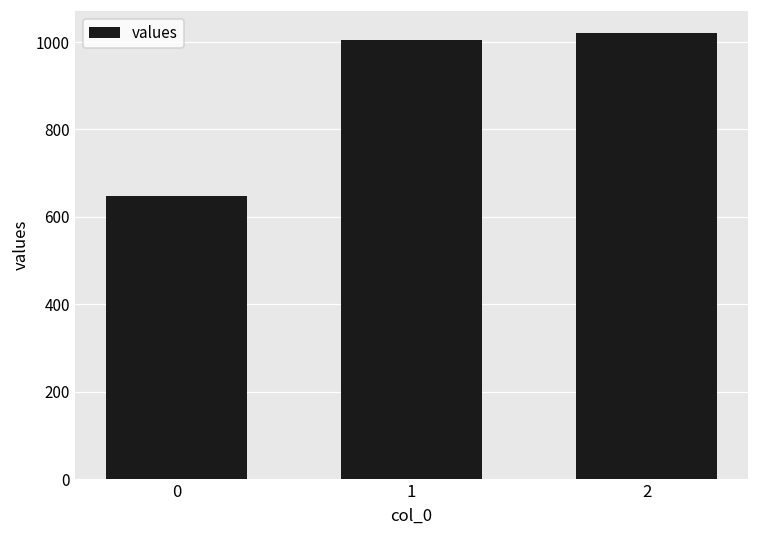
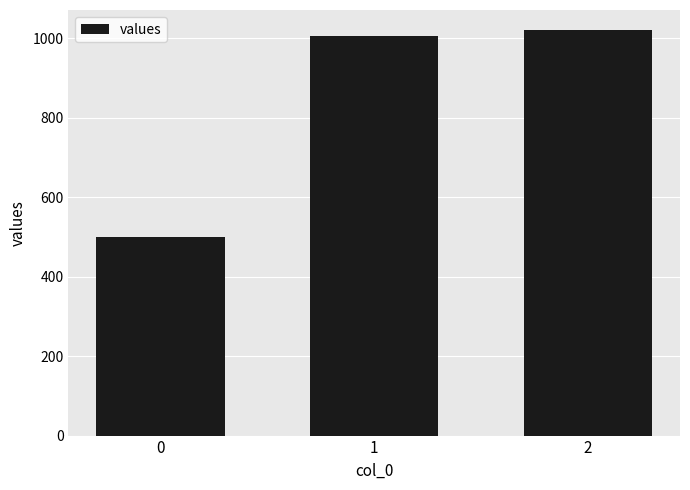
  {
-   "0": 650,
+   "0": 500,
    "1": 1010,
    "2": 1020
  }
